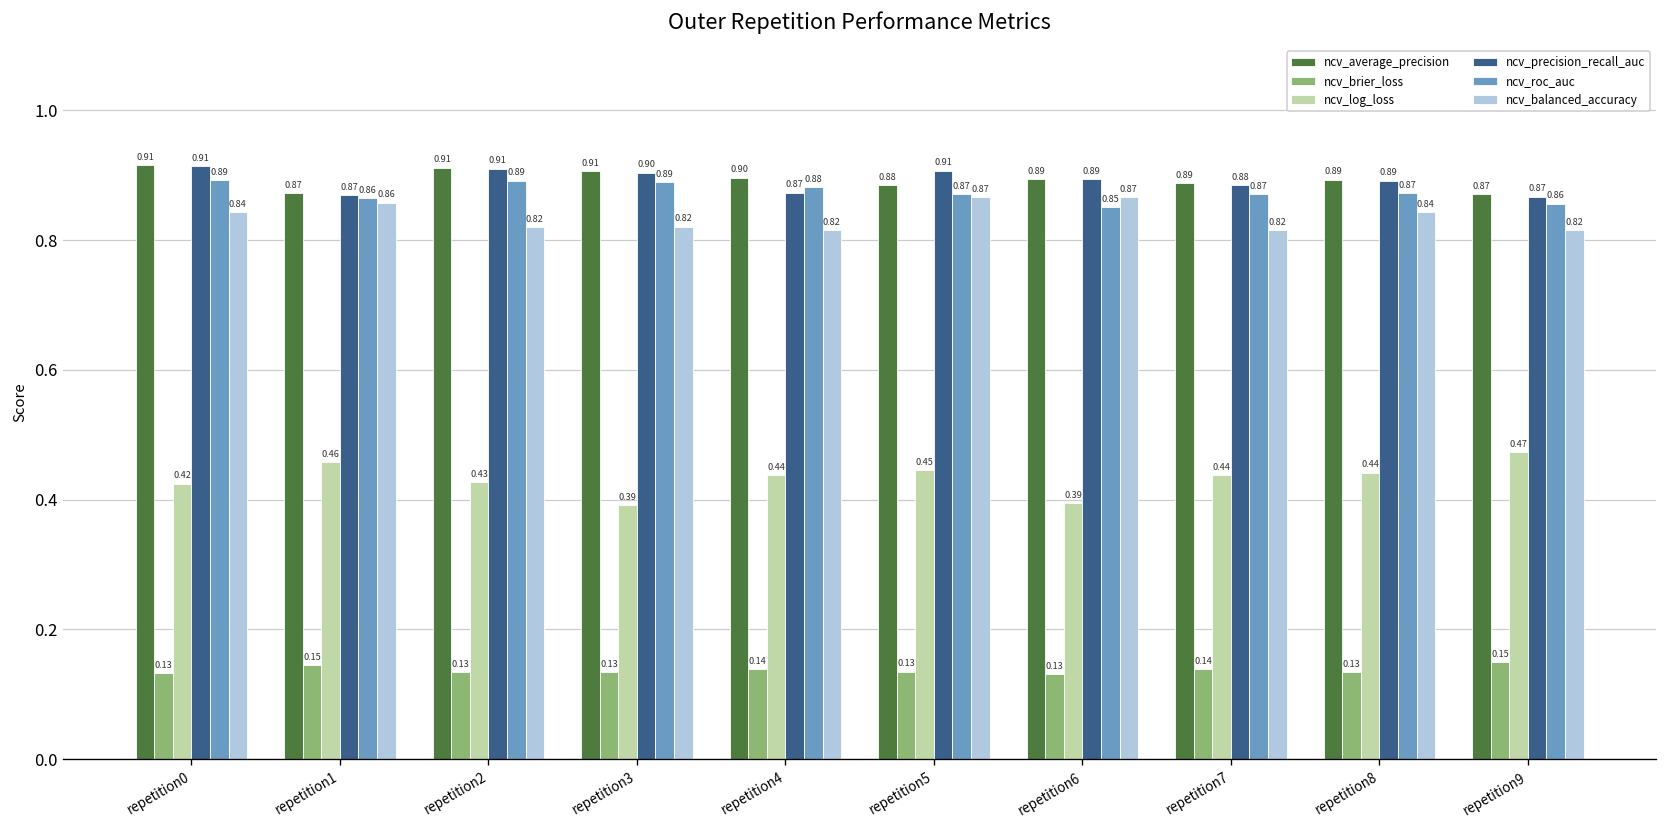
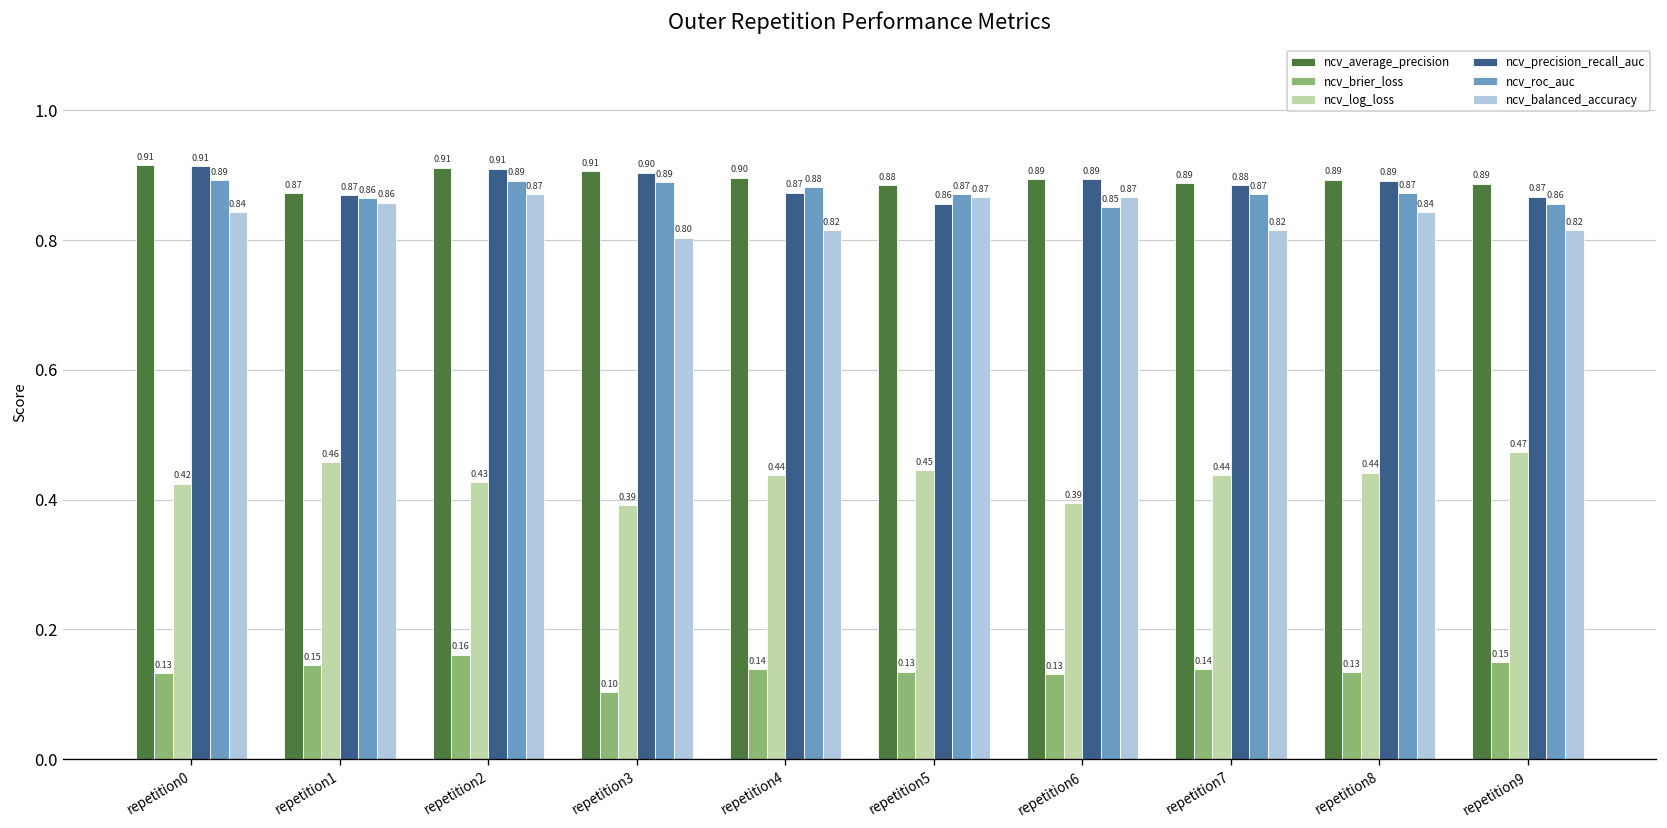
  {
    "ncv_average_precision": {
      "repetition0": 0.91,
      "repetition1": 0.87,
      "repetition2": 0.91,
      "repetition3": 0.91,
      "repetition4": 0.90,
      "repetition5": 0.88,
      "repetition6": 0.89,
      "repetition7": 0.89,
      "repetition8": 0.89,
-     "repetition9": 0.87
+     "repetition9": 0.89
    },
    "ncv_brier_loss": {
      "repetition0": 0.13,
      "repetition1": 0.15,
-     "repetition2": 0.13,
-     "repetition3": 0.13,
+     "repetition2": 0.16,
+     "repetition3": 0.10,
      "repetition4": 0.14,
      "repetition5": 0.13,
      "repetition6": 0.13,
      "repetition7": 0.14,
      "repetition8": 0.13,
      "repetition9": 0.15
    },
    "ncv_log_loss": {
      "repetition0": 0.42,
      "repetition1": 0.46,
      "repetition2": 0.43,
      "repetition3": 0.39,
      "repetition4": 0.44,
      "repetition5": 0.45,
      "repetition6": 0.39,
      "repetition7": 0.44,
      "repetition8": 0.44,
      "repetition9": 0.47
    },
    "ncv_precision_recall_auc": {
      "repetition0": 0.91,
      "repetition1": 0.87,
      "repetition2": 0.91,
      "repetition3": 0.90,
      "repetition4": 0.87,
-     "repetition5": 0.91,
+     "repetition5": 0.86,
      "repetition6": 0.89,
      "repetition7": 0.88,
      "repetition8": 0.89,
      "repetition9": 0.87
    },
    "ncv_roc_auc": {
      "repetition0": 0.89,
      "repetition1": 0.86,
      "repetition2": 0.89,
      "repetition3": 0.89,
      "repetition4": 0.88,
      "repetition5": 0.87,
      "repetition6": 0.85,
      "repetition7": 0.87,
      "repetition8": 0.87,
      "repetition9": 0.86
    },
    "ncv_balanced_accuracy": {
      "repetition0": 0.84,
      "repetition1": 0.86,
-     "repetition2": 0.82,
-     "repetition3": 0.82,
+     "repetition2": 0.87,
+     "repetition3": 0.80,
      "repetition4": 0.82,
      "repetition5": 0.87,
      "repetition6": 0.87,
      "repetition7": 0.82,
      "repetition8": 0.84,
      "repetition9": 0.82
    }
  }
